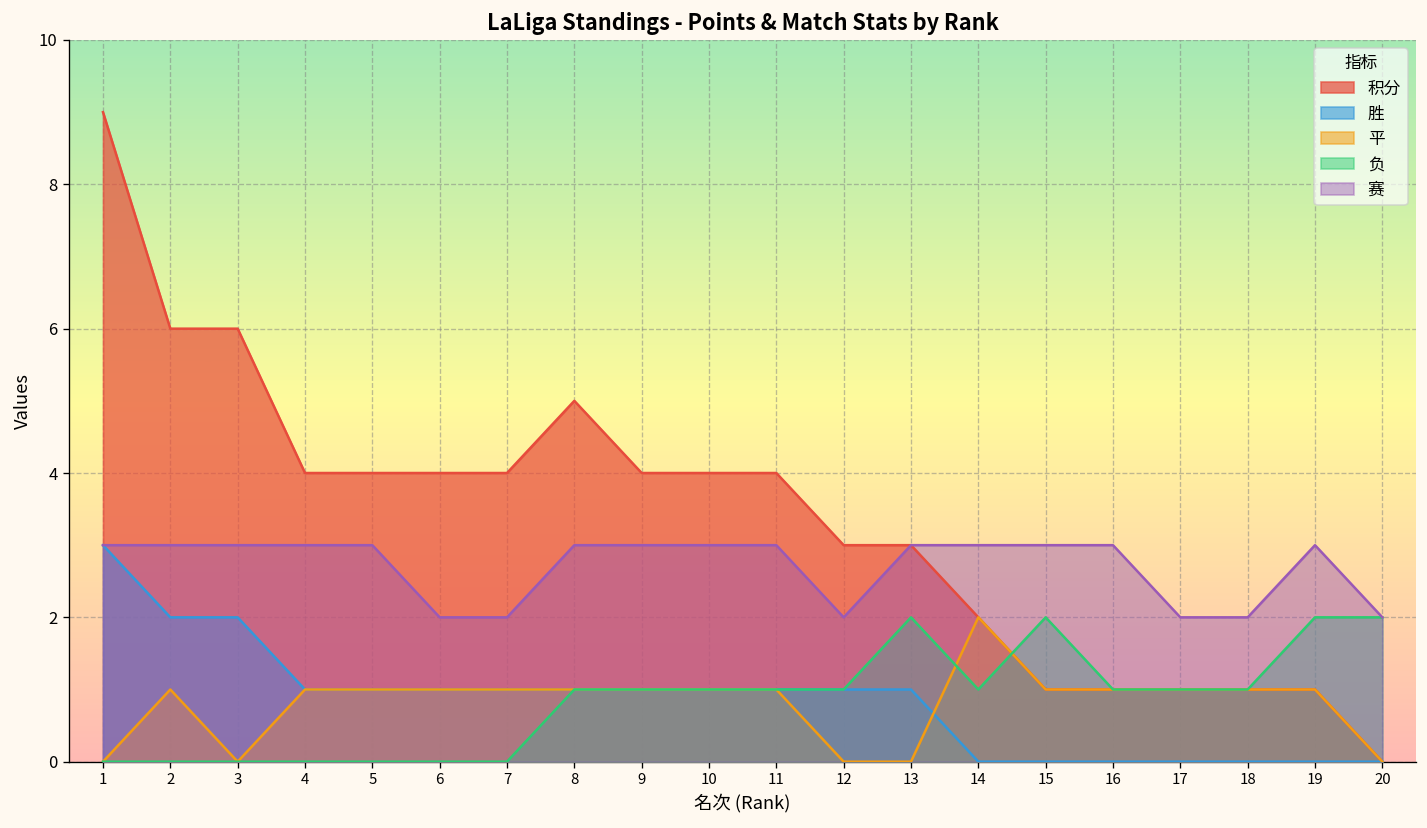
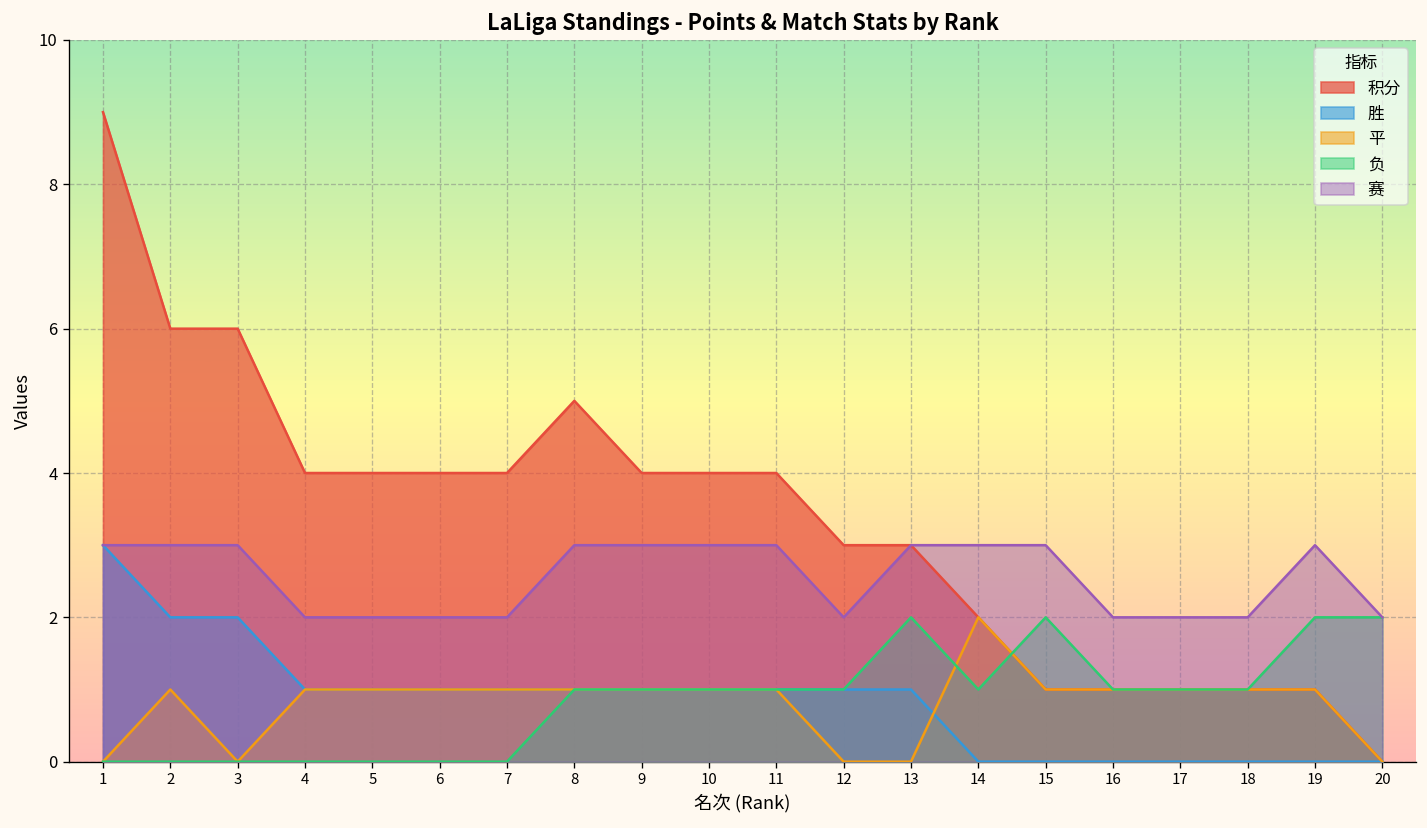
  {
    "积分": {
      "1": 9,
      "2": 6,
      "3": 6,
      "4": 4,
      "5": 4,
      "6": 4,
      "7": 4,
      "8": 5,
      "9": 4,
      "10": 4,
      "11": 4,
      "12": 3
    },
    "胜": {
      "2": 2,
      "3": 2,
      "13": 1,
      "14": 0,
      "15": 0,
      "16": 0,
      "17": 0,
      "18": 0,
      "19": 0
    },
    "平": {
      "2": 1,
      "12": 0,
      "13": 0
    },
    "负": {
      "2": 0,
      "4": 0,
      "5": 0,
      "6": 0,
      "7": 0,
      "13": 2,
      "14": 1,
      "15": 2,
      "19": 2
    },
    "赛": {
      "2": 3,
      "3": 3,
-     "4": 3,
-     "5": 3,
+     "4": 2,
+     "5": 2,
      "6": 2,
      "7": 2,
      "8": 3,
      "9": 3,
      "10": 3,
      "11": 3,
      "12": 2,
      "14": 3,
      "15": 3,
-     "16": 3,
+     "16": 2,
      "17": 2,
      "18": 2,
      "19": 3
    }
  }
